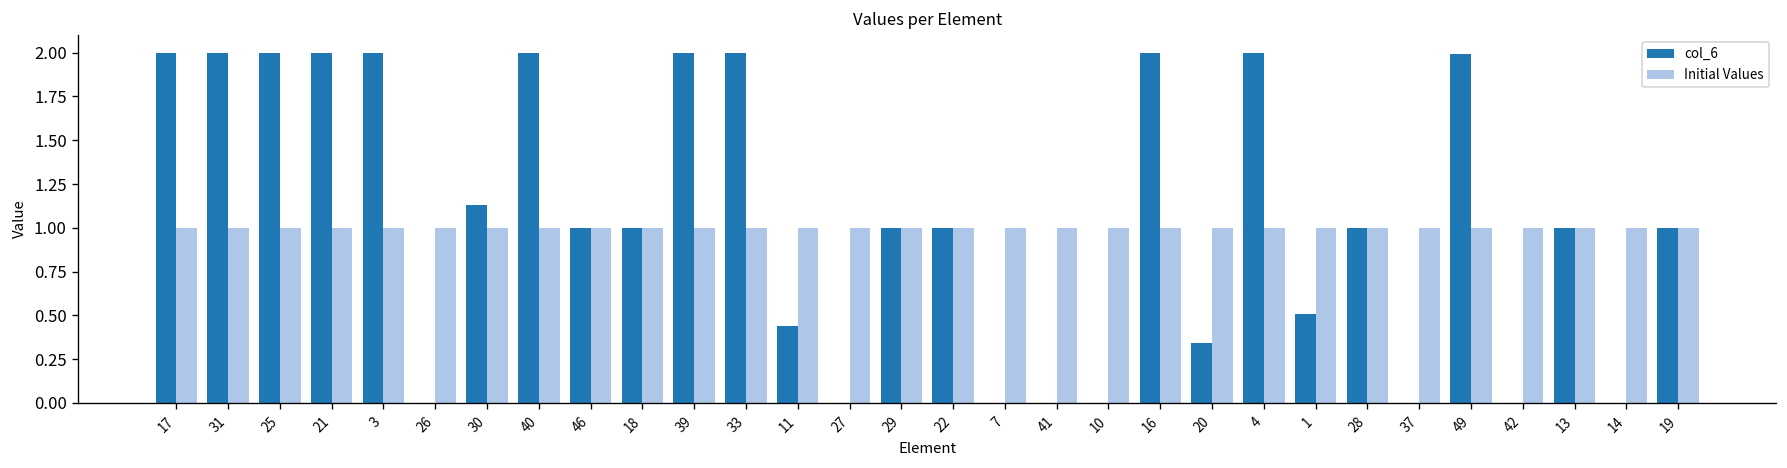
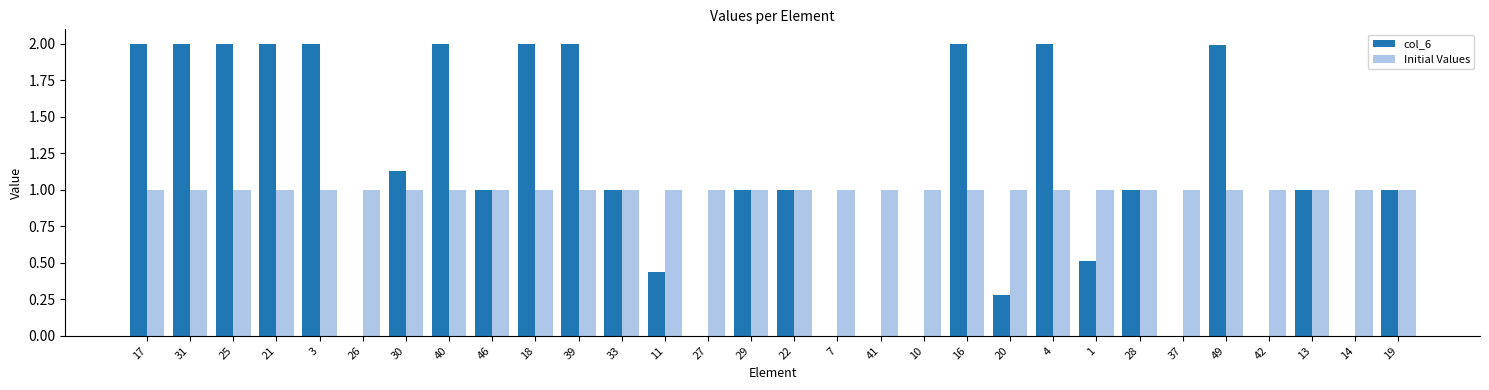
  {
    "col_6": {
      "17": 2.00,
      "31": 2.00,
      "25": 2.00,
      "21": 2.00,
      "3": 2.00,
      "26": 0.00,
      "30": 1.13,
      "40": 2.00,
      "46": 1.00,
-     "18": 1,
+     "18": 2,
      "39": 2.00,
-     "33": 2,
+     "33": 1,
      "11": 0.44,
      "27": 0.00,
      "29": 1.00,
      "22": 1.00,
      "7": 0.00,
      "41": 0.00,
      "10": 0.00,
      "16": 2.00,
-     "20": 0.34,
+     "20": 0.28,
      "4": 2.00,
      "1": 0.51,
      "28": 1.00,
      "37": 0.00,
      "49": 1.99,
      "42": 0.00,
      "13": 1.00,
      "14": 0.00,
      "19": 1.00
    },
    "Initial Values": {
      "17": 1.00,
      "31": 1.00,
      "25": 1.00,
      "21": 1.00,
      "3": 1.00,
      "26": 1.00,
      "30": 1.00,
      "40": 1.00,
      "46": 1.00,
      "18": 1.00,
      "39": 1.00,
      "33": 1.00,
      "11": 1.00,
      "27": 1.00,
      "29": 1.00,
      "22": 1.00,
      "7": 1.00,
      "41": 1.00,
      "10": 1.00,
      "16": 1.00,
      "20": 1.00,
      "4": 1.00,
      "1": 1.00,
      "28": 1.00,
      "37": 1.00,
      "49": 1.00,
      "42": 1.00,
      "13": 1.00,
      "14": 1.00,
      "19": 1.00
    }
  }
